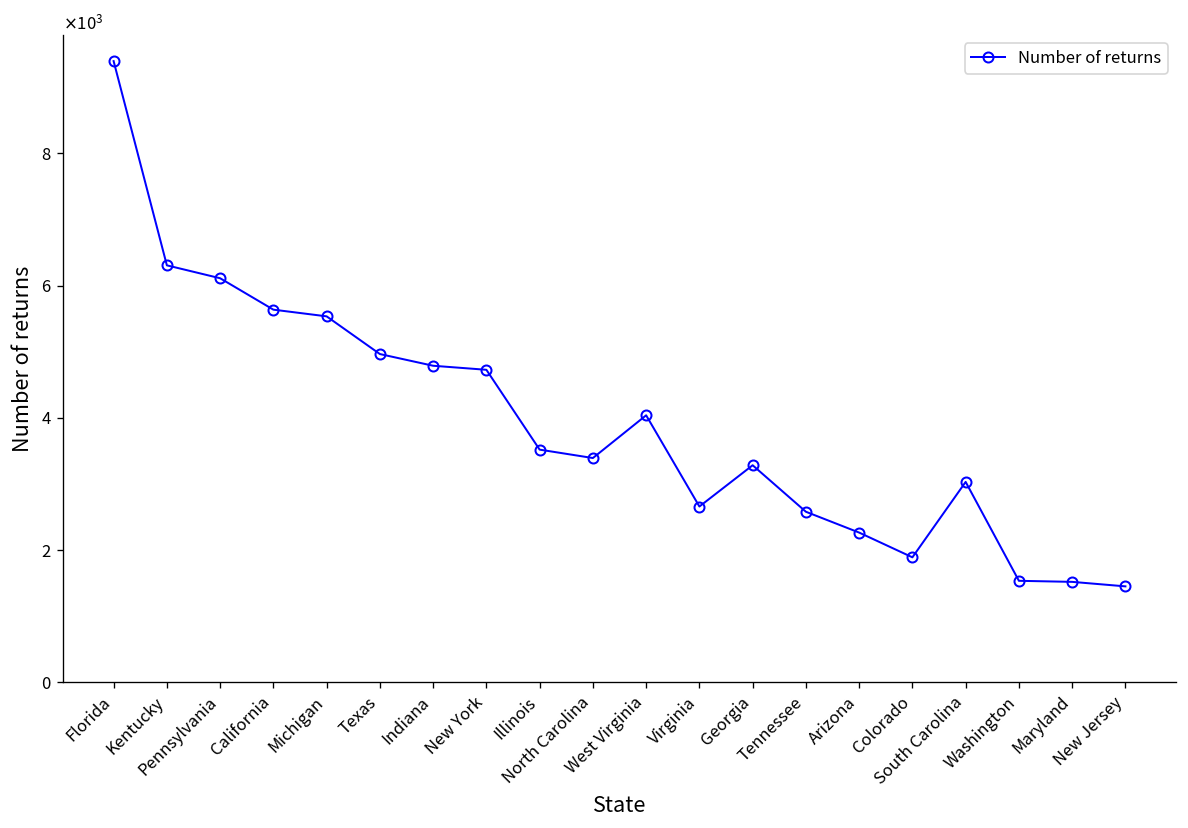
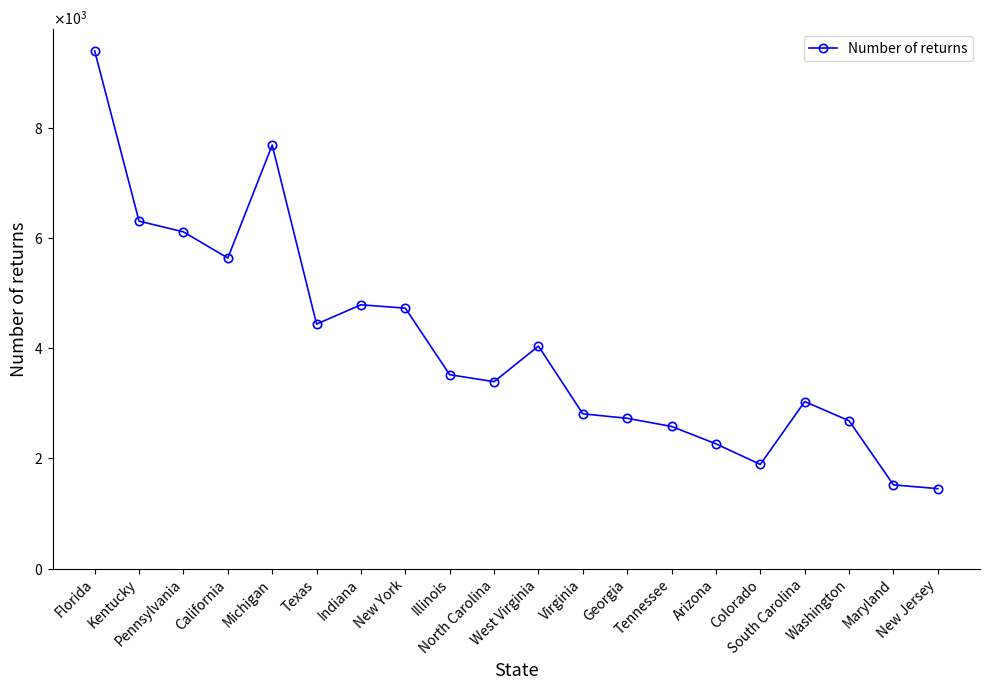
  {
    "Florida": 9400,
    "Kentucky": 6300,
    "Pennsylvania": 6100,
    "California": 5600,
-   "Michigan": 5500,
-   "Texas": 5000,
+   "Michigan": 7700,
+   "Texas": 4400,
    "Indiana": 4800,
    "New York": 4700,
    "Illinois": 3500,
    "North Carolina": 3400,
    "West Virginia": 4000,
-   "Virginia": 2700,
-   "Georgia": 3300,
+   "Virginia": 2800,
+   "Georgia": 2700,
    "Tennessee": 2600,
    "Arizona": 2300,
    "Colorado": 1900,
    "South Carolina": 3000,
-   "Washington": 1500,
+   "Washington": 2700,
    "Maryland": 1500,
    "New Jersey": 1500
  }
